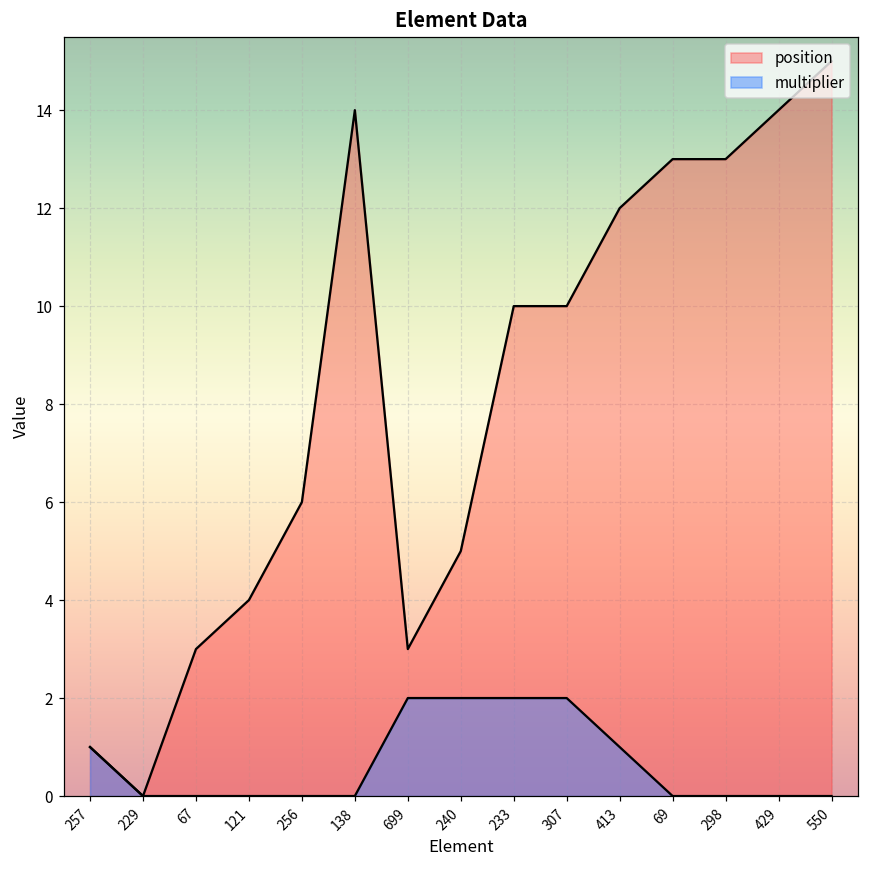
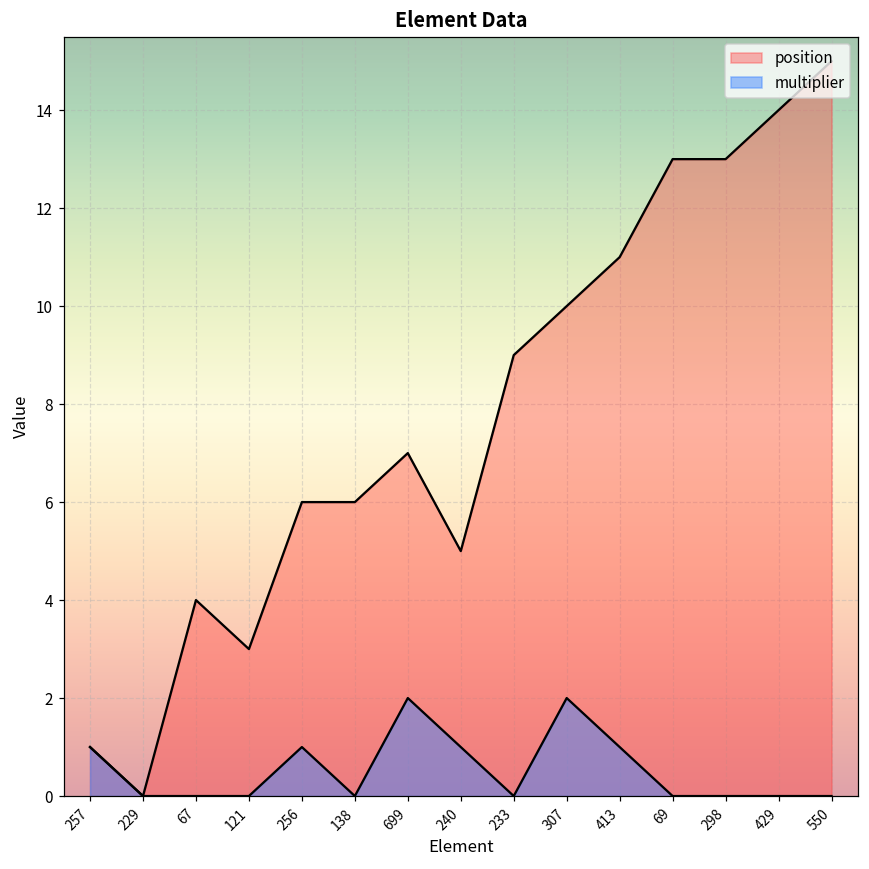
  {
    "position": {
-     "67": 3,
-     "121": 4,
+     "67": 4,
+     "121": 3,
      "256": 6,
-     "138": 14,
-     "699": 3,
+     "138": 6,
+     "699": 7,
      "240": 5,
-     "233": 10,
+     "233": 9,
      "307": 10,
-     "413": 12,
+     "413": 11,
      "69": 13,
      "298": 13,
      "429": 14
    },
    "multiplier": {
      "67": 0,
      "121": 0,
-     "256": 0,
+     "256": 1,
      "138": 0,
      "699": 2,
-     "240": 2,
-     "233": 2,
+     "240": 1,
+     "233": 0,
      "307": 2,
      "413": 1,
      "69": 0,
      "298": 0,
      "429": 0,
      "550": 0
    }
  }
